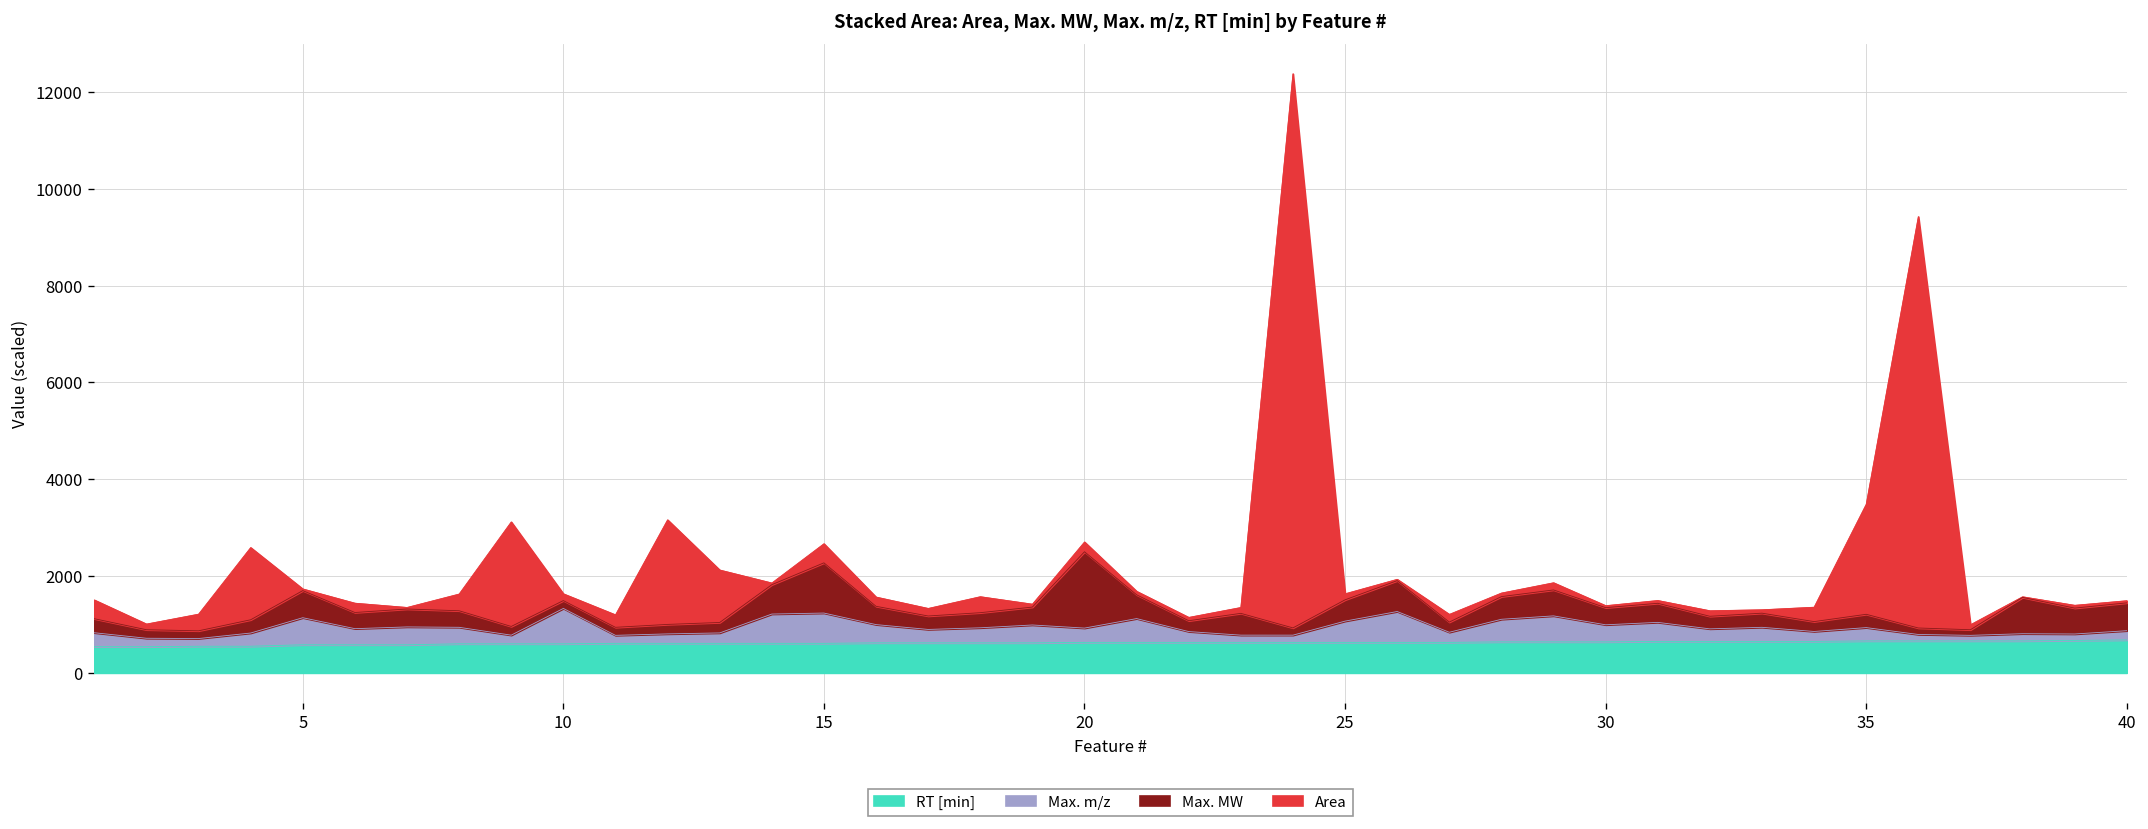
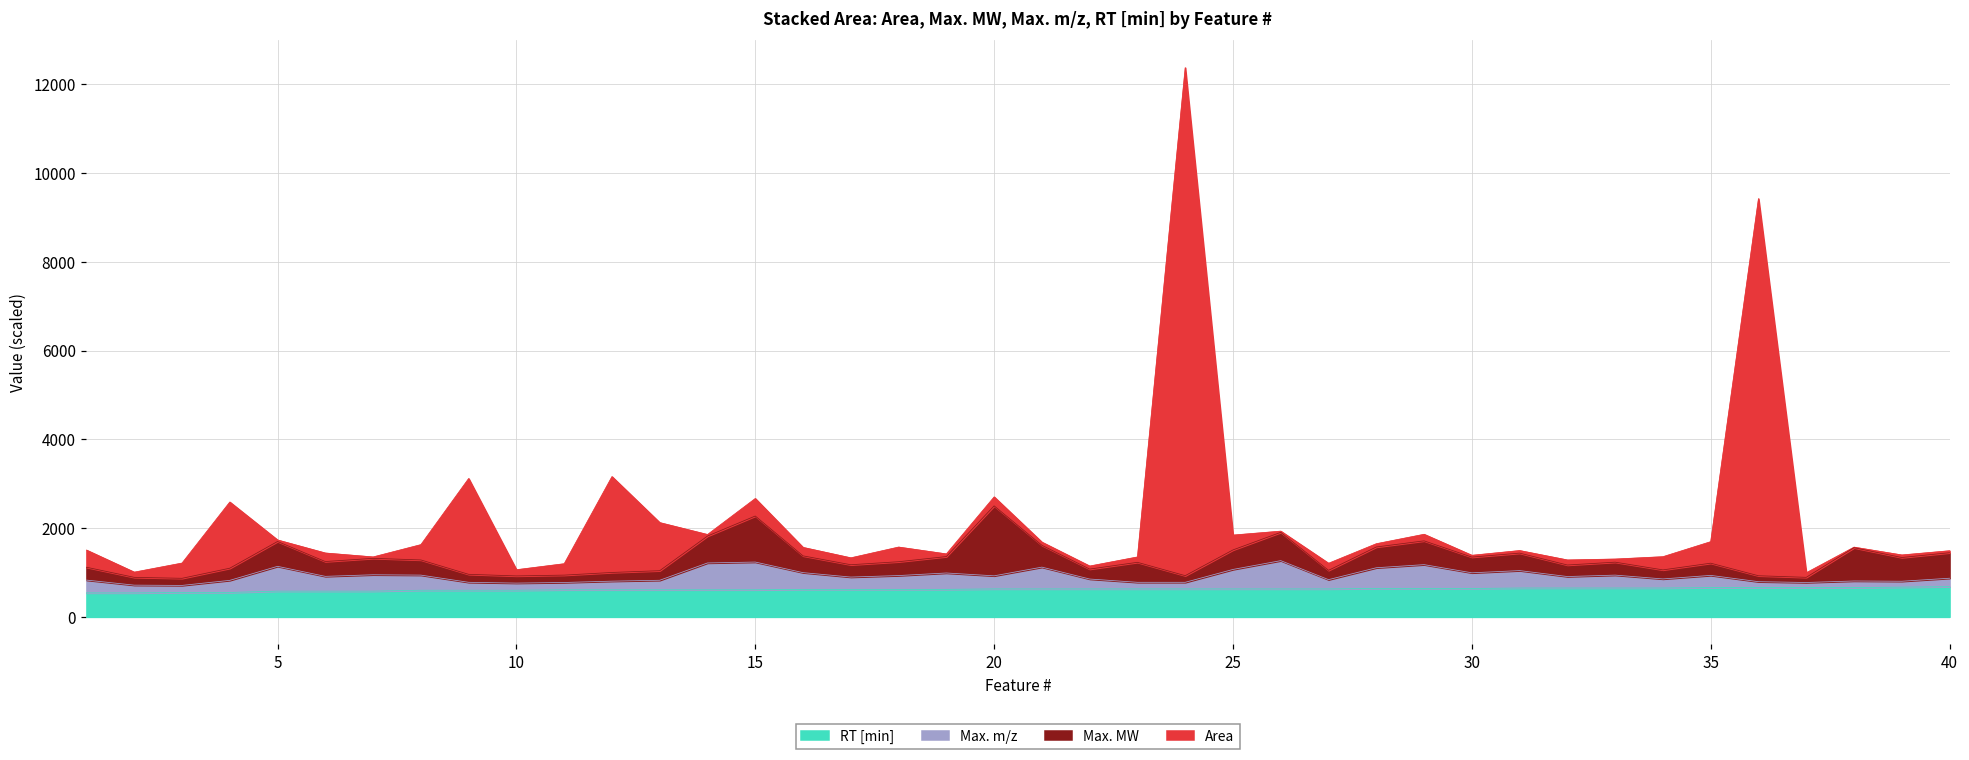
  {
    "Max. m/z": {
      "5": 1100,
-     "10": 700,
+     "10": 200,
      "15": 1200,
      "20": 900,
      "25": 1100,
      "30": 1000,
      "35": 900,
      "40": 900
    },
    "Max. MW": {
      "15": 2300,
      "20": 2500,
      "25": 1500,
      "35": 1200
    },
    "RT [min]": {
      "5": 600,
      "10": 600,
      "15": 600,
      "20": 600,
      "25": 600,
      "30": 600,
      "35": 700,
      "40": 700
    },
    "Area": {
      "10": 100,
      "15": 400,
      "20": 200,
-     "25": 100,
-     "35": 2300
+     "25": 300,
+     "35": 500
    }
  }
